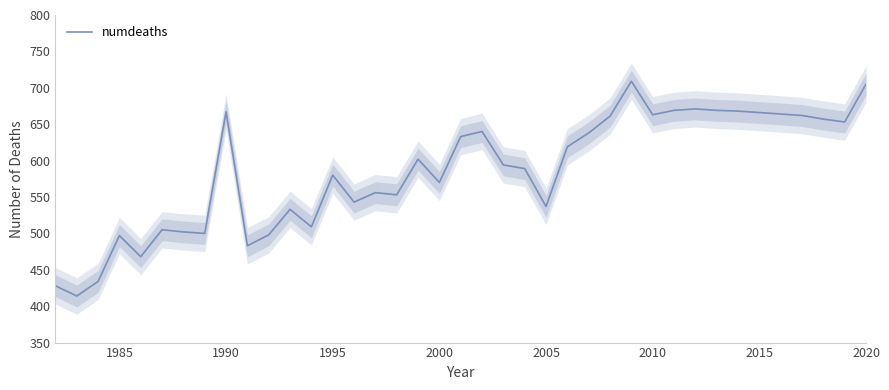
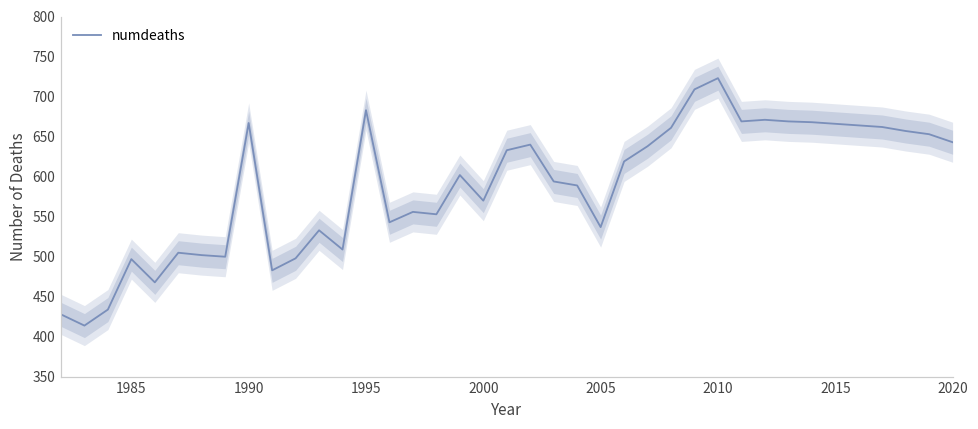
  {
    "numdeaths": {
      "1985": 500,
      "1990": 670,
-     "1995": 580,
+     "1995": 680,
      "2000": 570,
      "2005": 540,
-     "2010": 660,
+     "2010": 720,
      "2015": 670,
-     "2020": 710
+     "2020": 640
    }
  }
